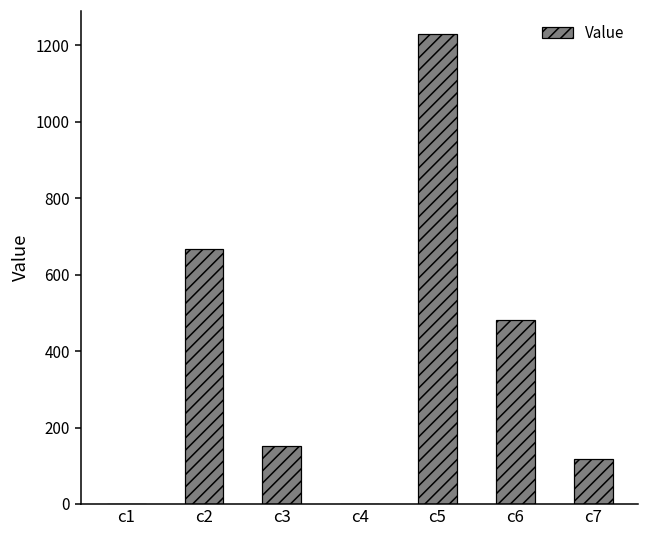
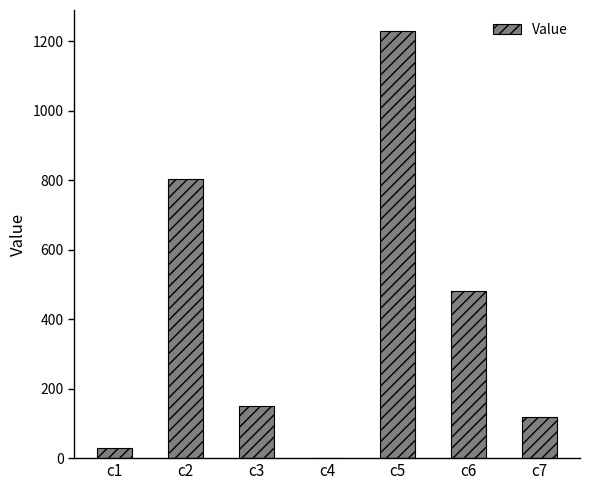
  {
-   "c1": 0,
-   "c2": 670,
+   "c1": 30,
+   "c2": 800,
    "c3": 150,
    "c5": 1230,
    "c6": 480,
    "c7": 120
  }
